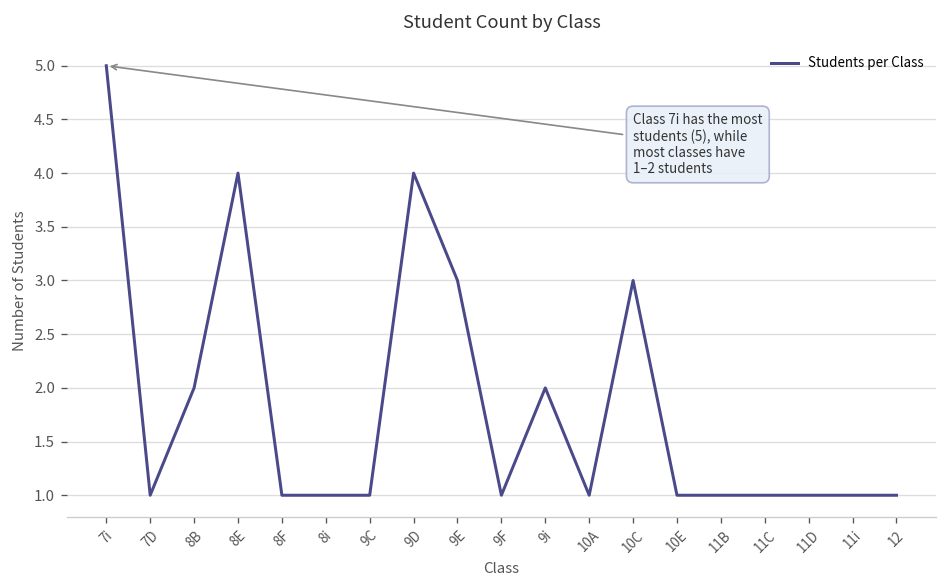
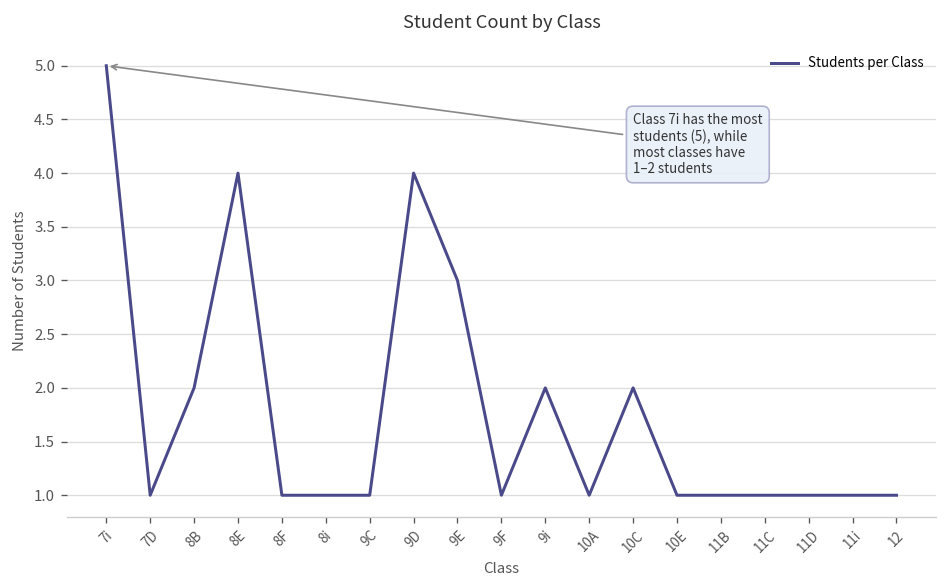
  {
    "7i": 5,
    "7D": 1,
    "8B": 2,
    "8F": 1,
    "8i": 1,
    "9C": 1,
    "9E": 3,
    "9F": 1,
    "9i": 2,
    "10A": 1,
-   "10C": 3,
+   "10C": 2,
    "10E": 1,
    "11B": 1,
    "11C": 1,
    "11D": 1,
    "11i": 1,
    "12": 1
  }
